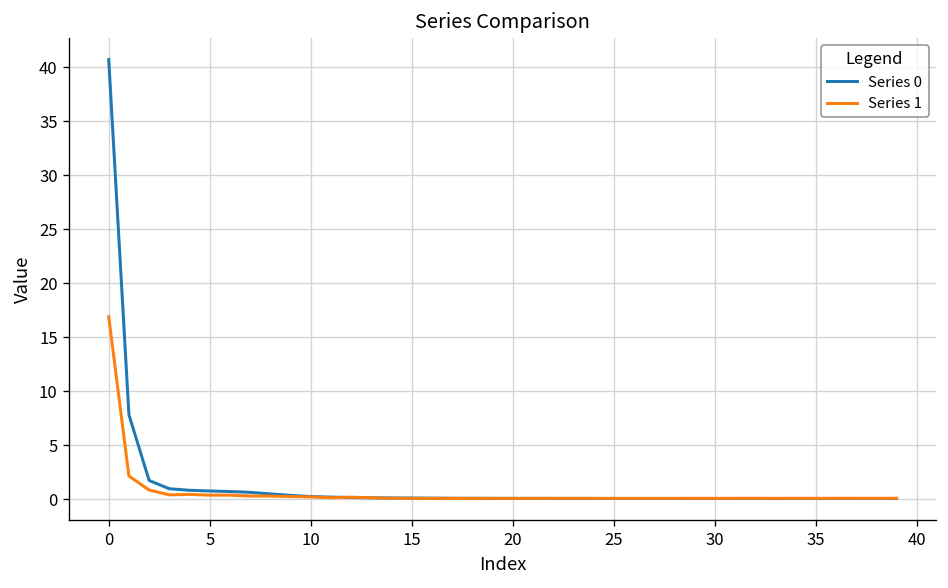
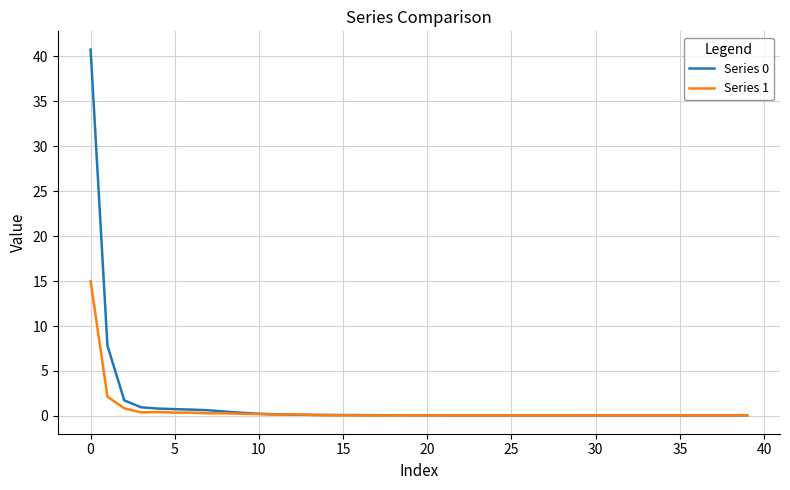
  {
    "Series 0": {
      "0": 41,
      "5": 1
    },
    "Series 1": {
-     "0": 17,
+     "0": 15,
      "5": 0
    }
  }
